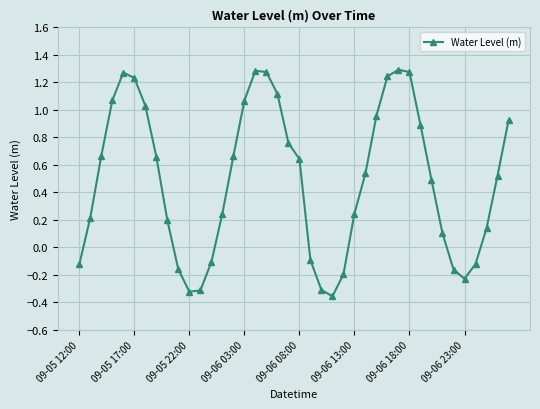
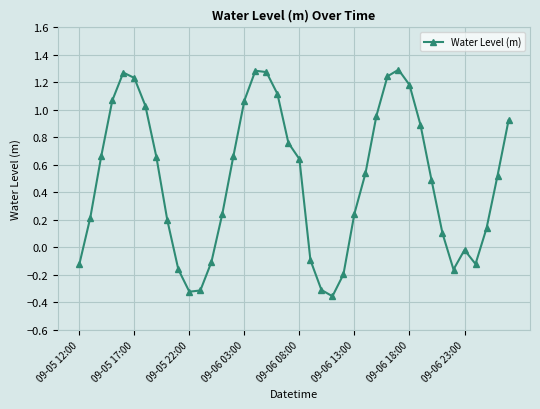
  {
    "09-05 12:00": -0.12,
    "09-05 17:00": 1.23,
    "09-05 22:00": -0.32,
    "09-06 03:00": 1.07,
    "09-06 08:00": 0.64,
    "09-06 13:00": 0.25,
-   "09-06 18:00": 1.27,
-   "09-06 23:00": -0.23
+   "09-06 18:00": 1.18,
+   "09-06 23:00": -0.02
  }
